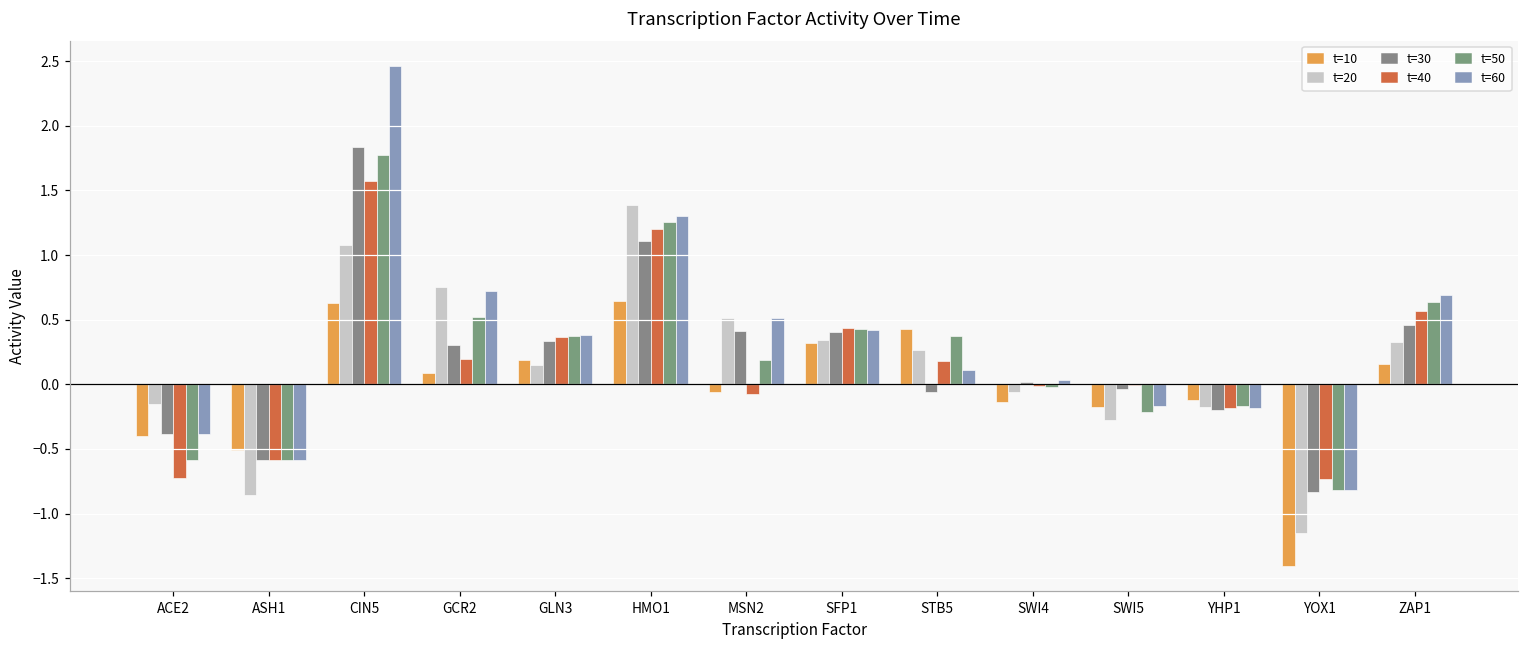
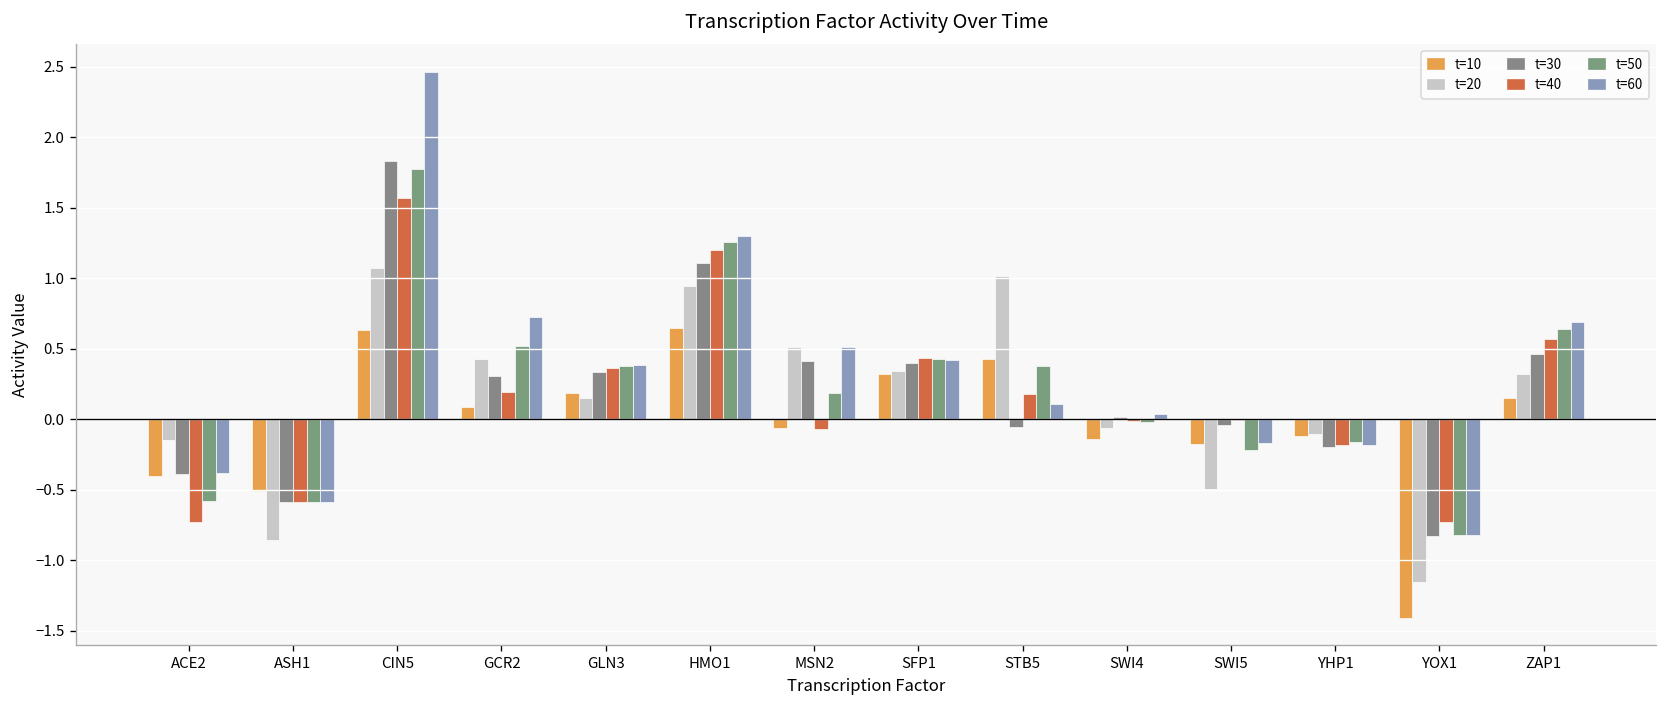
  {
    "t=20": {
      "ACE2": -0.15,
      "ASH1": -0.85,
      "CIN5": 1.07,
-     "GCR2": 0.75,
+     "GCR2": 0.43,
      "GLN3": 0.15,
-     "HMO1": 1.38,
+     "HMO1": 0.94,
      "MSN2": 0.51,
      "SFP1": 0.34,
-     "STB5": 0.27,
+     "STB5": 1.01,
      "SWI4": -0.06,
-     "SWI5": -0.28,
-     "YHP1": -0.17,
+     "SWI5": -0.49,
+     "YHP1": -0.10,
      "YOX1": -1.15,
      "ZAP1": 0.32
    }
  }
